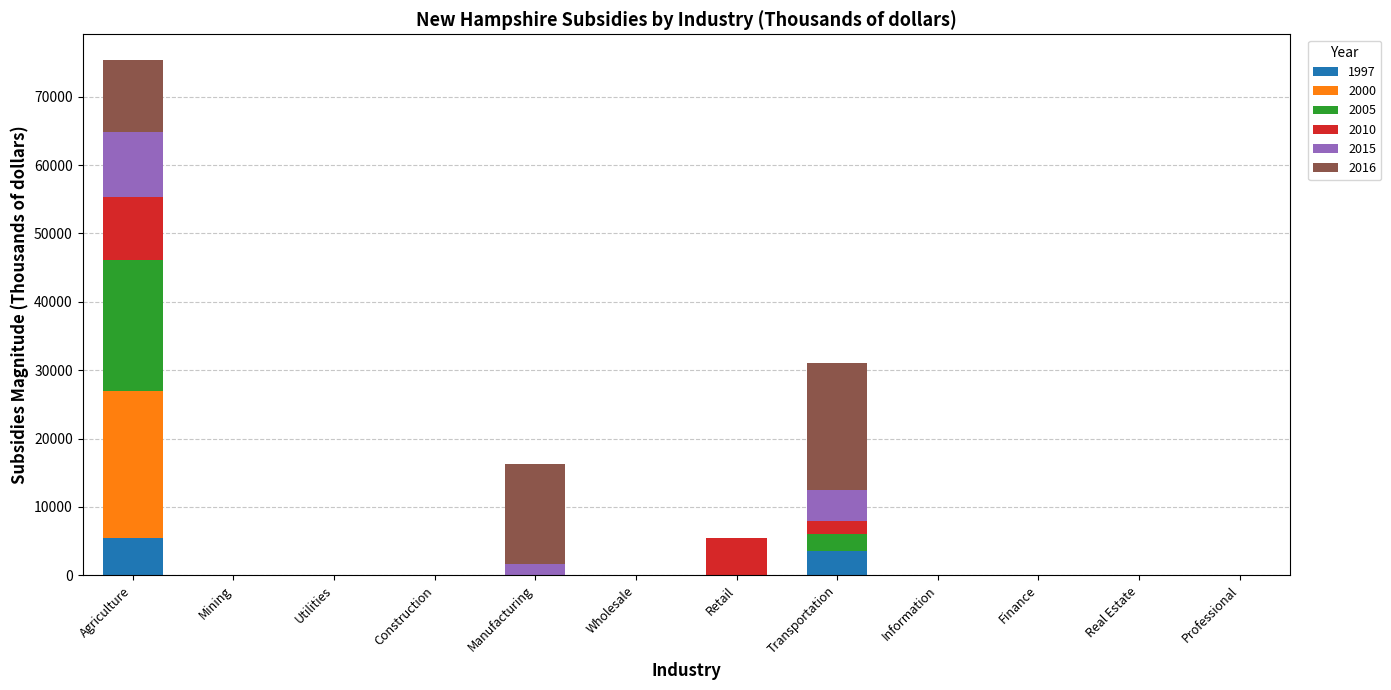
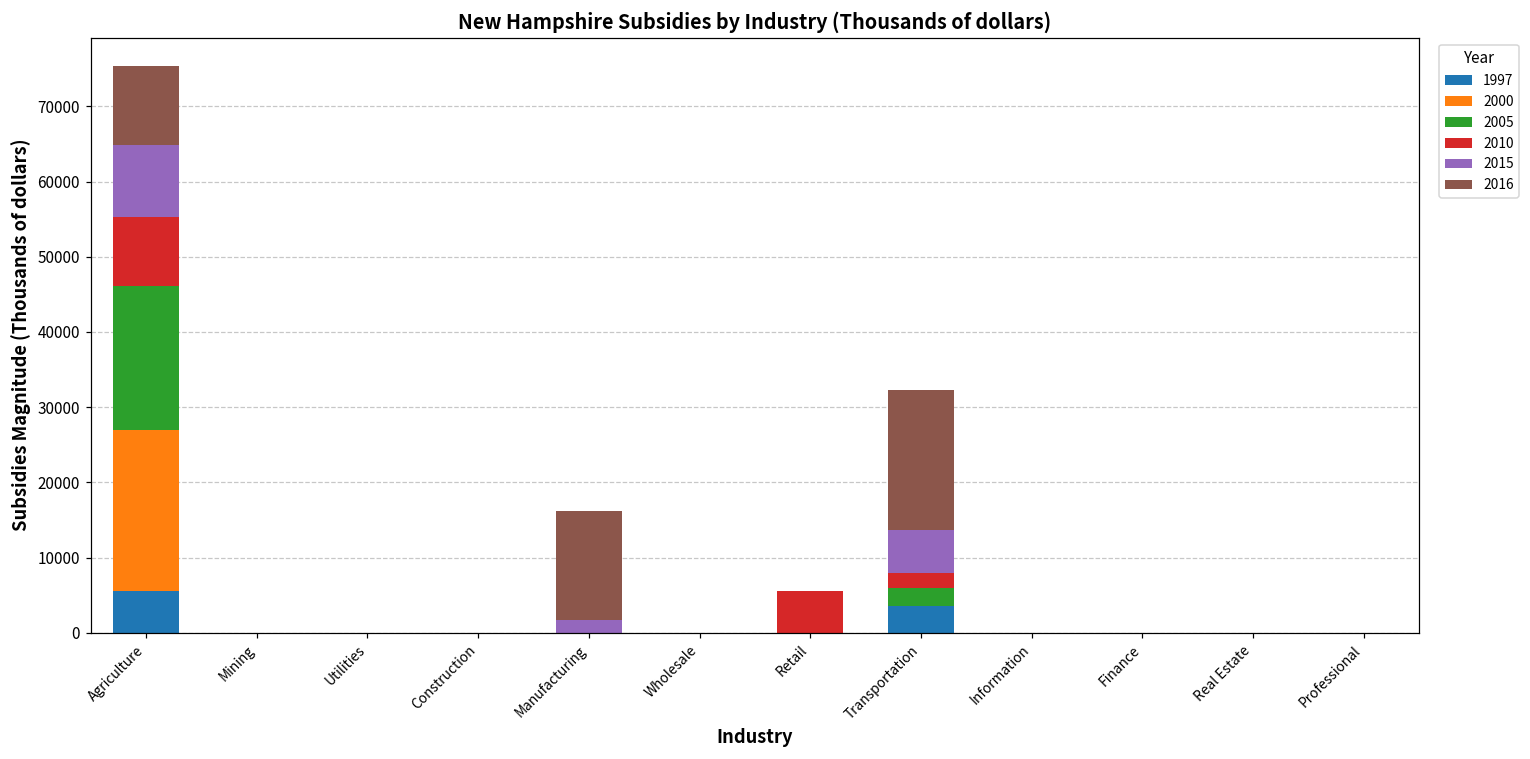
  {
    "1997": {
      "Agriculture": 5000,
      "Mining": 0,
      "Utilities": 0,
      "Construction": 0,
      "Manufacturing": 0,
      "Wholesale": 0,
      "Retail": 0,
      "Transportation": 4000,
      "Information": 0,
      "Finance": 0,
      "Real Estate": 0,
      "Professional": 0
    },
    "2000": {
      "Agriculture": 21000,
      "Mining": 0,
      "Utilities": 0,
      "Construction": 0,
      "Manufacturing": 0,
      "Wholesale": 0,
      "Retail": 0,
      "Information": 0,
      "Finance": 0,
      "Real Estate": 0,
      "Professional": 0
    },
    "2005": {
      "Agriculture": 19000,
      "Mining": 0,
      "Utilities": 0,
      "Construction": 0,
      "Manufacturing": 0,
      "Wholesale": 0,
      "Retail": 0,
      "Transportation": 2000,
      "Information": 0,
      "Finance": 0,
      "Real Estate": 0,
      "Professional": 0
    },
    "2010": {
      "Agriculture": 9000,
      "Mining": 0,
      "Utilities": 0,
      "Construction": 0,
      "Manufacturing": 0,
      "Wholesale": 0,
      "Retail": 5000,
      "Transportation": 2000,
      "Information": 0,
      "Finance": 0,
      "Real Estate": 0,
      "Professional": 0
    },
    "2015": {
      "Agriculture": 10000,
      "Mining": 0,
      "Utilities": 0,
      "Construction": 0,
      "Manufacturing": 2000,
      "Wholesale": 0,
      "Retail": 0,
-     "Transportation": 4000,
+     "Transportation": 6000,
      "Information": 0,
      "Finance": 0,
      "Real Estate": 0,
      "Professional": 0
    },
    "2016": {
      "Agriculture": 10000,
      "Mining": 0,
      "Utilities": 0,
      "Construction": 0,
      "Manufacturing": 15000,
      "Wholesale": 0,
      "Retail": 0,
      "Transportation": 19000,
      "Information": 0,
      "Finance": 0,
      "Real Estate": 0,
      "Professional": 0
    }
  }
